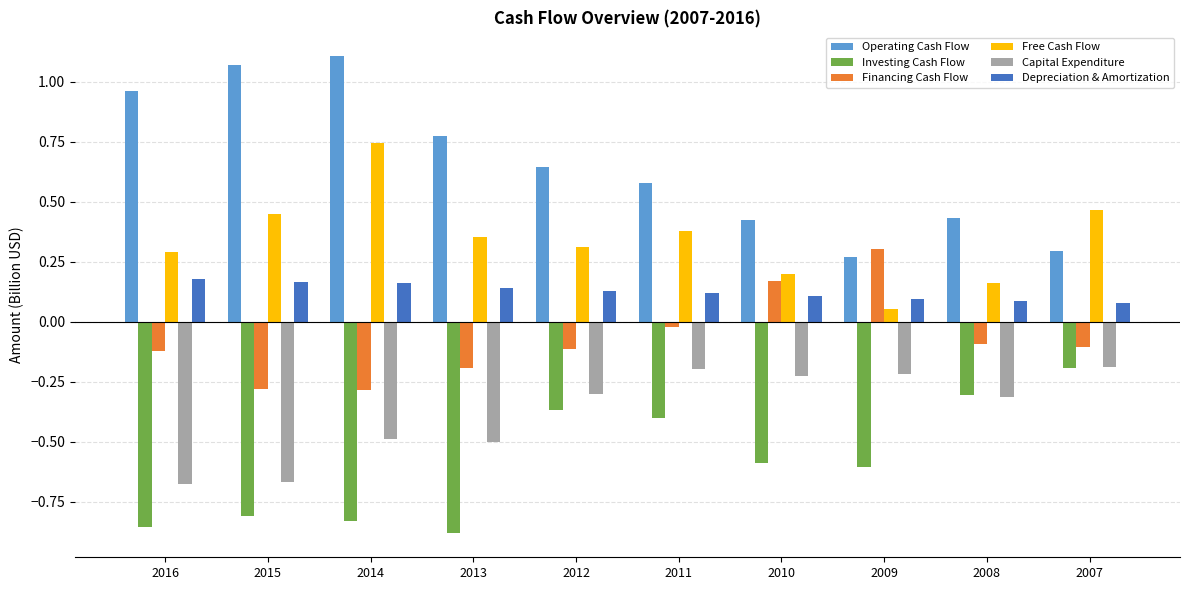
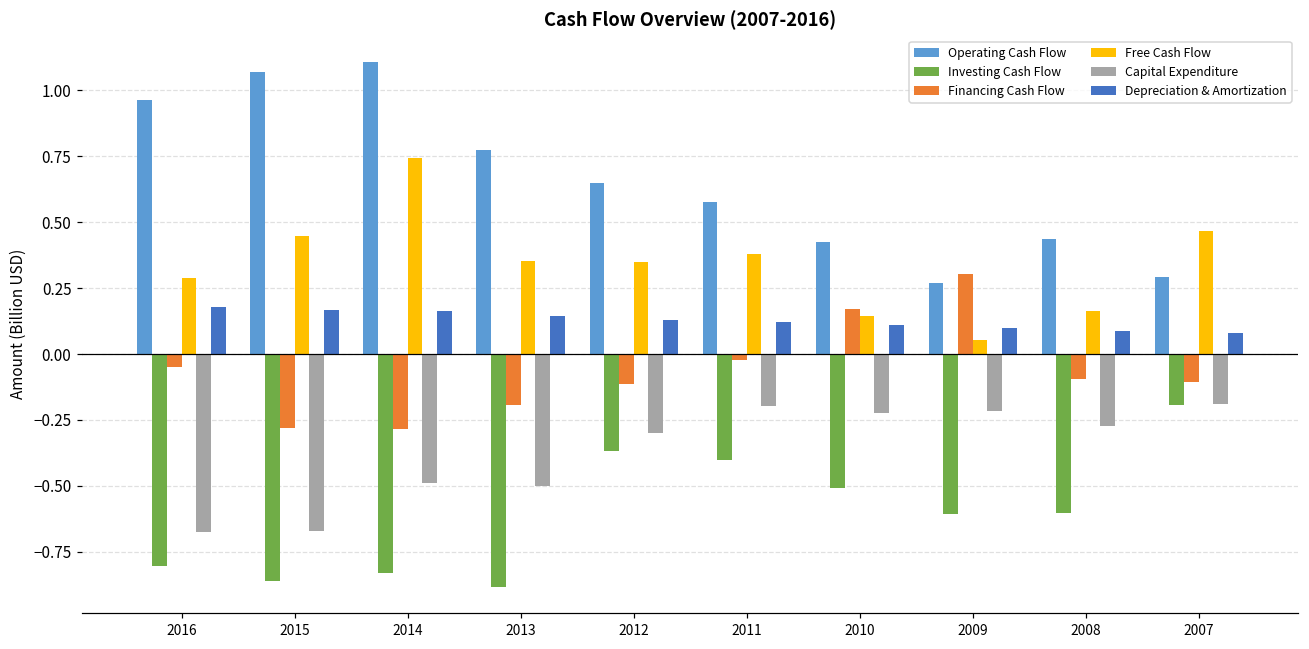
  {
    "Investing Cash Flow": {
-     "2016": -0.86,
-     "2015": -0.81,
+     "2016": -0.80,
+     "2015": -0.86,
      "2014": -0.83,
      "2013": -0.88,
      "2012": -0.37,
      "2011": -0.40,
-     "2010": -0.59,
+     "2010": -0.51,
      "2009": -0.60,
-     "2008": -0.30,
+     "2008": -0.60,
      "2007": -0.19
    },
    "Financing Cash Flow": {
-     "2016": -0.12,
+     "2016": -0.05,
      "2015": -0.28,
      "2014": -0.29,
      "2013": -0.19,
      "2012": -0.12,
      "2011": -0.02,
      "2010": 0.17,
      "2009": 0.30,
      "2008": -0.09,
      "2007": -0.11
    },
    "Free Cash Flow": {
      "2016": 0.29,
      "2015": 0.45,
      "2014": 0.74,
      "2013": 0.35,
-     "2012": 0.31,
+     "2012": 0.35,
      "2011": 0.38,
-     "2010": 0.20,
+     "2010": 0.14,
      "2009": 0.05,
      "2008": 0.16,
      "2007": 0.47
    },
    "Capital Expenditure": {
      "2016": -0.67,
      "2015": -0.67,
      "2014": -0.49,
      "2013": -0.50,
      "2012": -0.30,
      "2011": -0.20,
      "2010": -0.22,
      "2009": -0.22,
-     "2008": -0.31,
+     "2008": -0.27,
      "2007": -0.19
    }
  }
